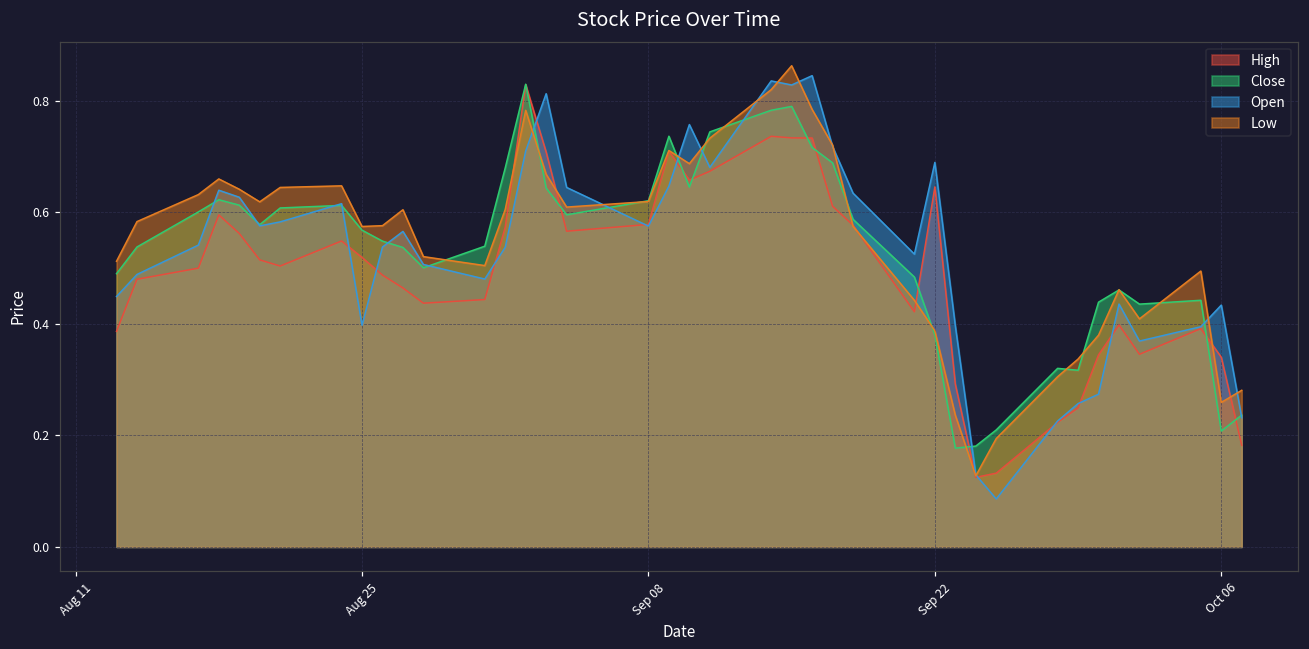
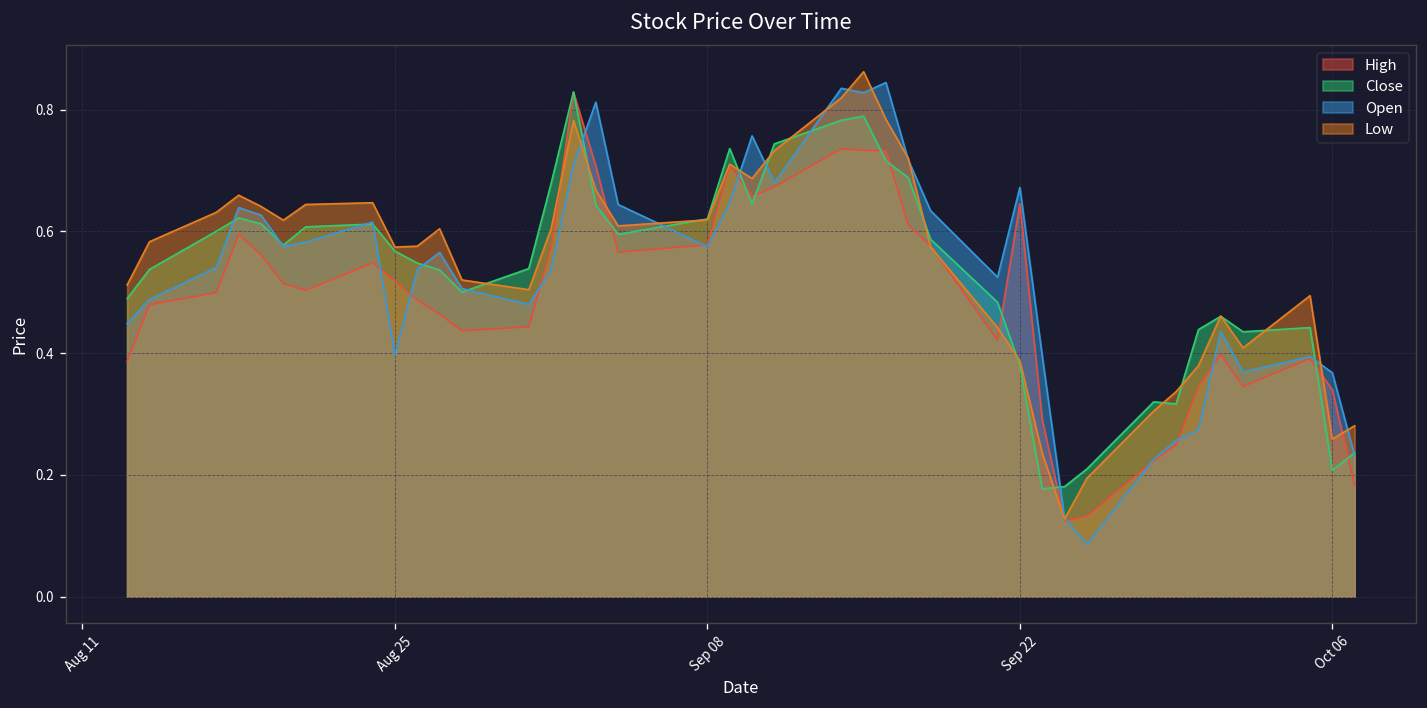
  {
    "Close": {
      "Aug 25": 0.57,
      "Sep 22": 0.38,
      "Oct 06": 0.21
    },
    "Open": {
      "Aug 25": 0.40,
-     "Sep 22": 0.69,
-     "Oct 06": 0.43
+     "Sep 22": 0.67,
+     "Oct 06": 0.37
    }
  }
